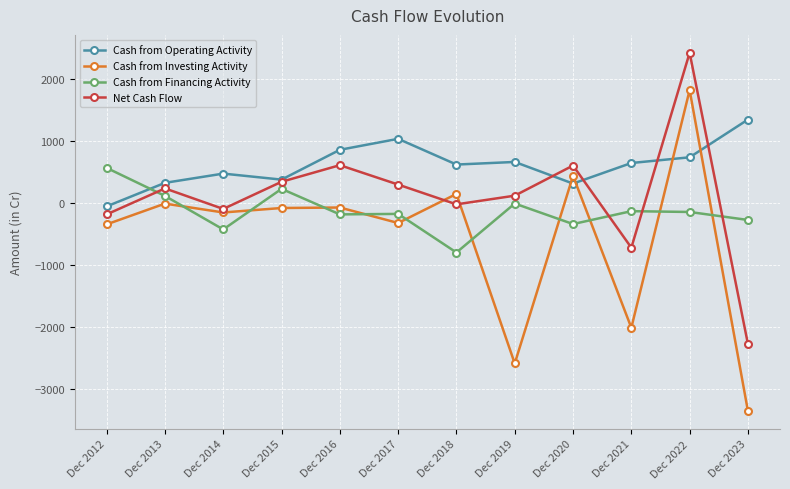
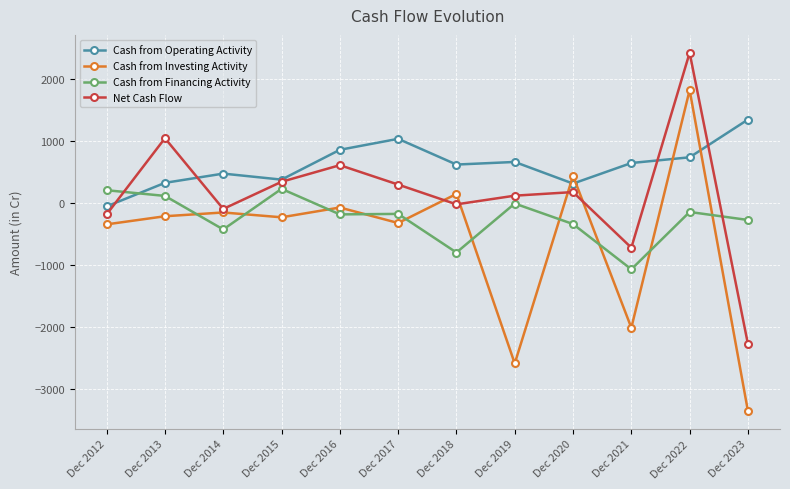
  {
    "Cash from Operating Activity": {
      "Dec 2012": -100,
      "Dec 2013": 300,
      "Dec 2014": 500,
      "Dec 2016": 900,
      "Dec 2017": 1000,
      "Dec 2018": 600,
      "Dec 2019": 700,
      "Dec 2020": 300,
      "Dec 2021": 700,
      "Dec 2022": 700,
      "Dec 2023": 1400
    },
    "Cash from Investing Activity": {
      "Dec 2012": -300,
-     "Dec 2013": 0,
+     "Dec 2013": -200,
      "Dec 2014": -100,
-     "Dec 2015": -100,
+     "Dec 2015": -200,
      "Dec 2016": -100,
      "Dec 2017": -300,
      "Dec 2018": 200,
      "Dec 2019": -2600,
      "Dec 2020": 400,
      "Dec 2021": -2000,
      "Dec 2022": 1800,
      "Dec 2023": -3400
    },
    "Cash from Financing Activity": {
-     "Dec 2012": 600,
+     "Dec 2012": 200,
      "Dec 2013": 100,
      "Dec 2014": -400,
      "Dec 2015": 200,
      "Dec 2016": -200,
      "Dec 2017": -200,
      "Dec 2018": -800,
      "Dec 2019": 0,
      "Dec 2020": -300,
-     "Dec 2021": -100,
+     "Dec 2021": -1100,
      "Dec 2022": -100,
      "Dec 2023": -300
    },
    "Net Cash Flow": {
      "Dec 2012": -200,
-     "Dec 2013": 200,
+     "Dec 2013": 1100,
      "Dec 2014": -100,
      "Dec 2016": 600,
      "Dec 2017": 300,
      "Dec 2018": 0,
      "Dec 2019": 100,
-     "Dec 2020": 600,
+     "Dec 2020": 200,
      "Dec 2021": -700,
      "Dec 2022": 2400,
      "Dec 2023": -2300
    }
  }
